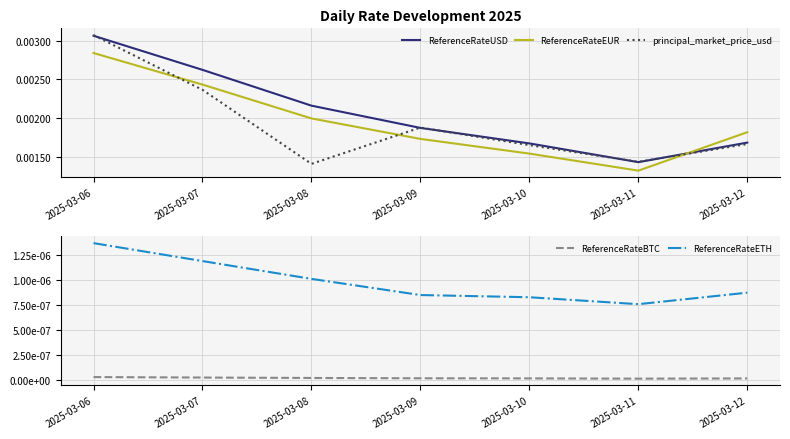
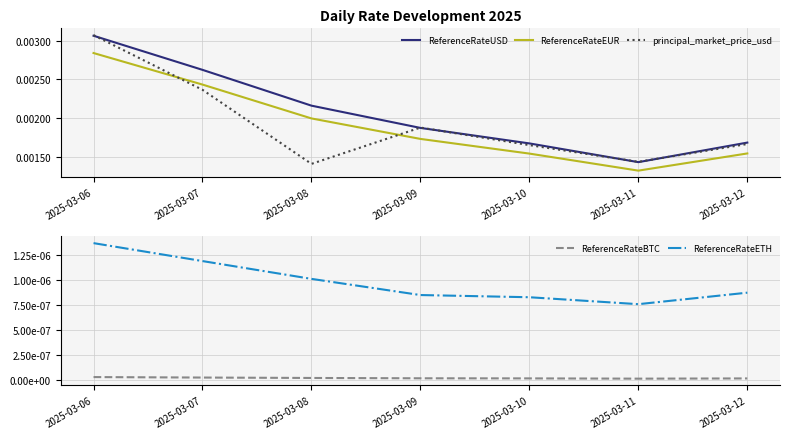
  {
    "Daily Rate Development 2025": {
      "ReferenceRateUSD": {
        "2025-03-07": 0.0026,
        "2025-03-08": 0.0022
      },
      "ReferenceRateEUR": {
        "2025-03-06": 0.0028,
        "2025-03-07": 0.0024,
        "2025-03-08": 0.0020,
        "2025-03-09": 0.0017,
        "2025-03-10": 0.0015,
        "2025-03-11": 0.0013,
-       "2025-03-12": 0.0018
+       "2025-03-12": 0.0015
      },
      "principal_market_price_usd": {
        "2025-03-07": 0.0024,
        "2025-03-08": 0.0014
      }
    }
  }
